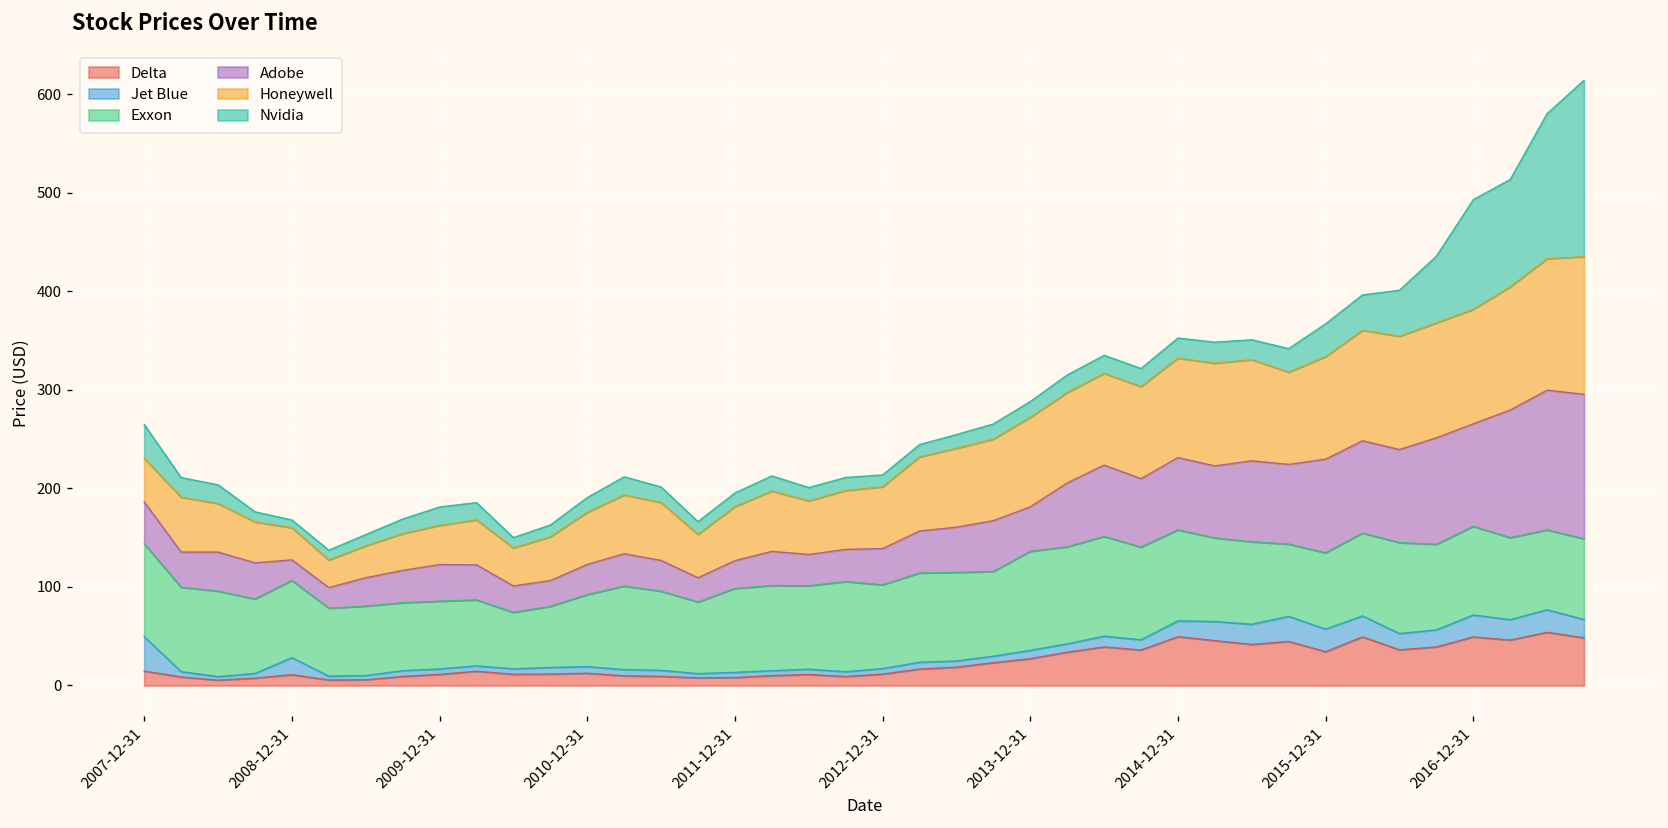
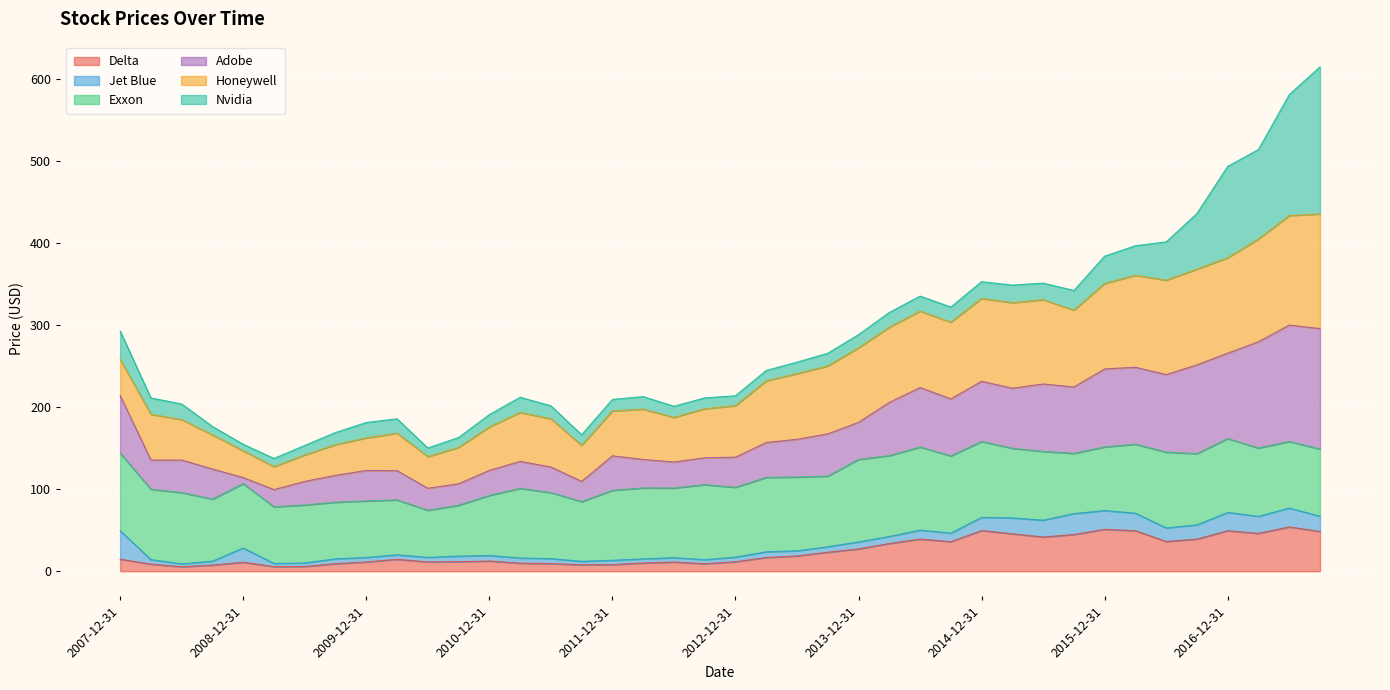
  {
    "Delta": {
      "2007-12-31": 10,
      "2008-12-31": 10,
      "2009-12-31": 10,
      "2010-12-31": 10,
      "2011-12-31": 10,
      "2012-12-31": 10,
      "2013-12-31": 30,
      "2014-12-31": 50,
-     "2015-12-31": 30,
+     "2015-12-31": 50,
      "2016-12-31": 50
    },
    "Jet Blue": {
      "2007-12-31": 30,
      "2008-12-31": 20,
      "2009-12-31": 10,
      "2010-12-31": 10,
      "2011-12-31": 10,
      "2012-12-31": 10,
      "2013-12-31": 10,
      "2014-12-31": 20,
      "2015-12-31": 20,
      "2016-12-31": 20
    },
    "Adobe": {
-     "2007-12-31": 40,
-     "2008-12-31": 20,
+     "2007-12-31": 70,
+     "2008-12-31": 10,
      "2009-12-31": 40,
      "2010-12-31": 30,
-     "2011-12-31": 30,
+     "2011-12-31": 40,
      "2012-12-31": 40,
      "2013-12-31": 50,
      "2014-12-31": 70,
      "2015-12-31": 100,
      "2016-12-31": 100
    },
    "Honeywell": {
      "2007-12-31": 40,
      "2008-12-31": 30,
      "2009-12-31": 40,
      "2010-12-31": 50,
      "2011-12-31": 50,
      "2012-12-31": 60,
      "2013-12-31": 90,
      "2014-12-31": 100,
      "2015-12-31": 100,
      "2016-12-31": 120
    }
  }
